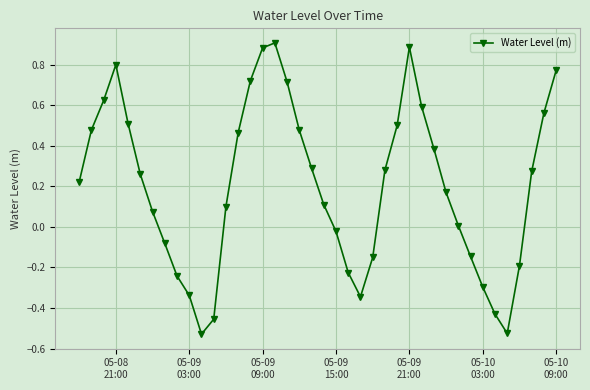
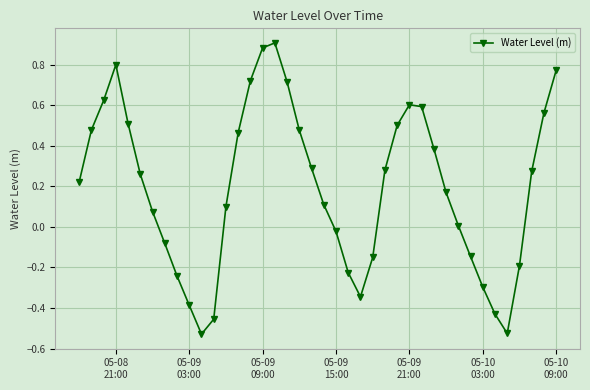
  {
    "05-08 21:00": 0.80,
-   "05-09 03:00": -0.34,
+   "05-09 03:00": -0.39,
    "05-09 09:00": 0.88,
    "05-09 15:00": -0.02,
-   "05-09 21:00": 0.89,
+   "05-09 21:00": 0.60,
    "05-10 03:00": -0.30,
    "05-10 09:00": 0.77
  }
